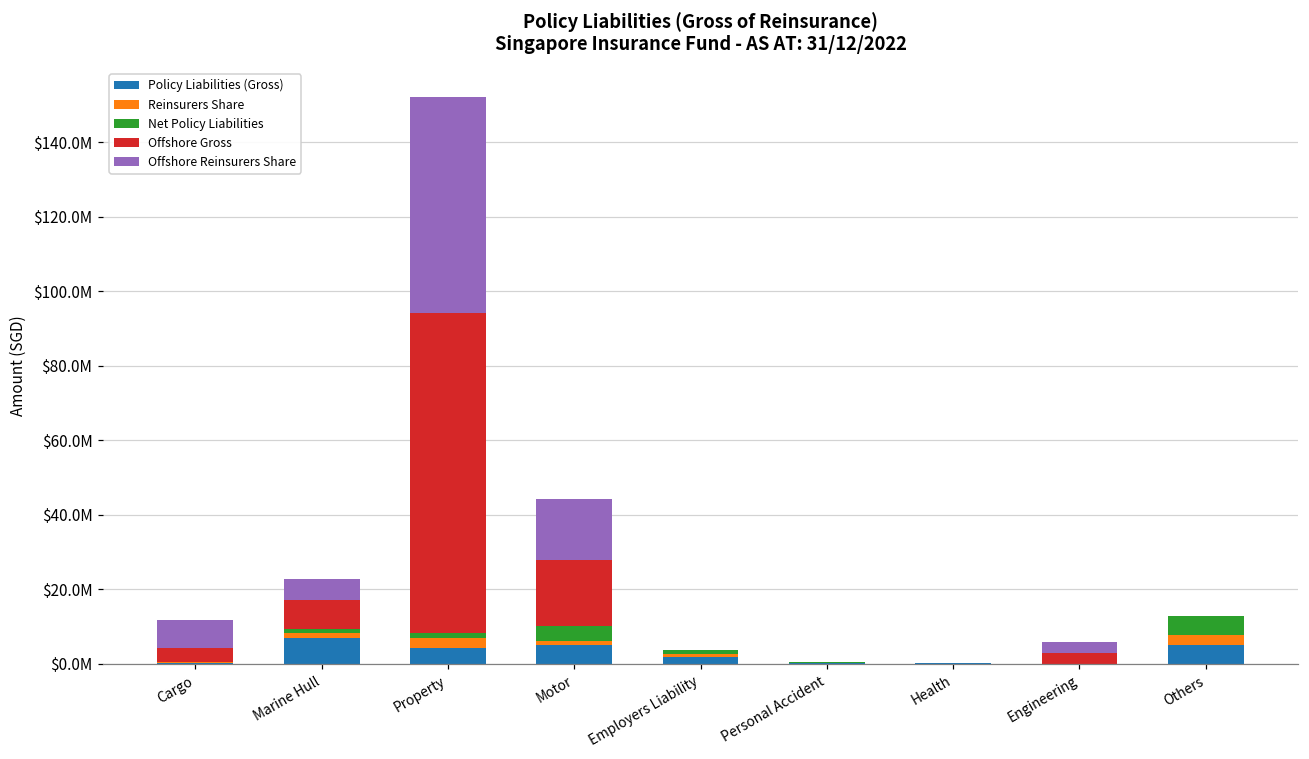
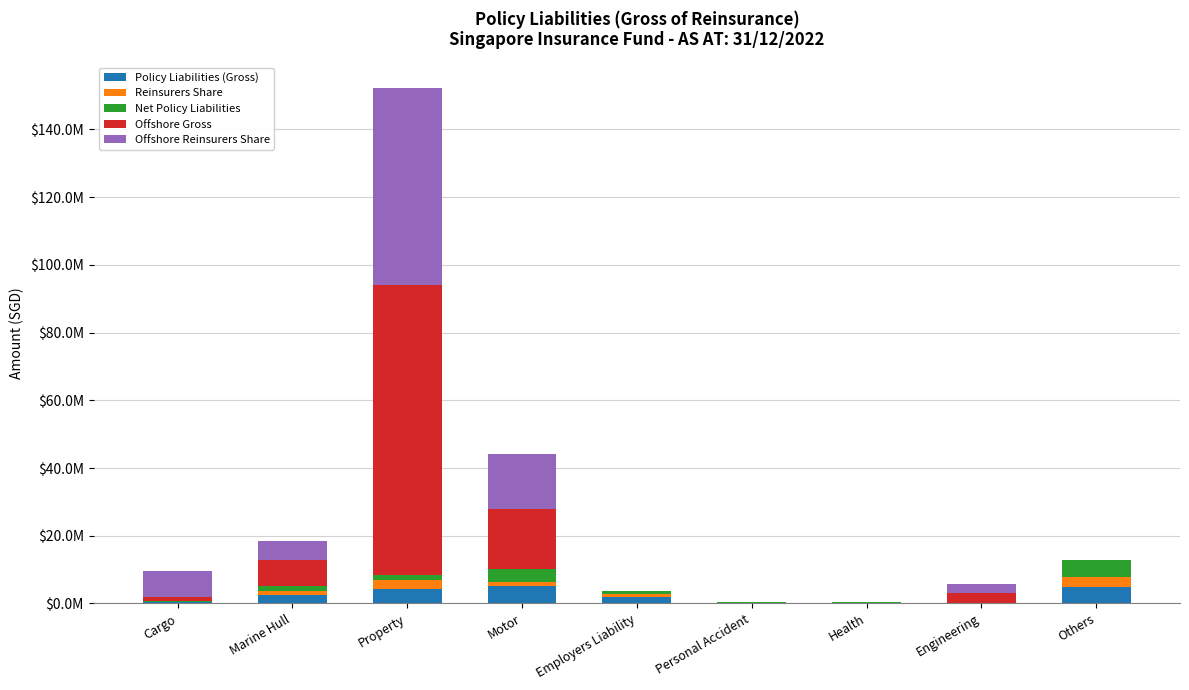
  {
    "Policy Liabilities (Gross)": {
-     "Marine Hull": "$7000000",
+     "Marine Hull": "$3000000",
      "Property": "$4000000",
      "Motor": "$5000000",
      "Employers Liability": "$2000000",
      "Engineering": "$0",
      "Others": "$5000000"
    },
    "Reinsurers Share": {
      "Marine Hull": "$1000000",
      "Property": "$3000000",
      "Motor": "$1000000",
      "Employers Liability": "$1000000",
      "Engineering": "$0",
      "Others": "$3000000"
    },
    "Net Policy Liabilities": {
      "Marine Hull": "$1000000",
      "Property": "$1000000",
      "Motor": "$4000000",
      "Employers Liability": "$1000000",
      "Engineering": "$0",
      "Others": "$5000000"
    },
    "Offshore Gross": {
-     "Cargo": "$4000000",
+     "Cargo": "$1000000",
      "Marine Hull": "$8000000",
      "Property": "$86000000",
      "Motor": "$18000000",
      "Employers Liability": "$0",
      "Personal Accident": "$0",
      "Health": "$0",
      "Engineering": "$3000000",
      "Others": "$0"
    },
    "Offshore Reinsurers Share": {
      "Cargo": "$8000000",
      "Marine Hull": "$6000000",
      "Property": "$58000000",
      "Motor": "$16000000",
      "Employers Liability": "$0",
      "Personal Accident": "$0",
      "Health": "$0",
      "Engineering": "$3000000",
      "Others": "$0"
    }
  }
